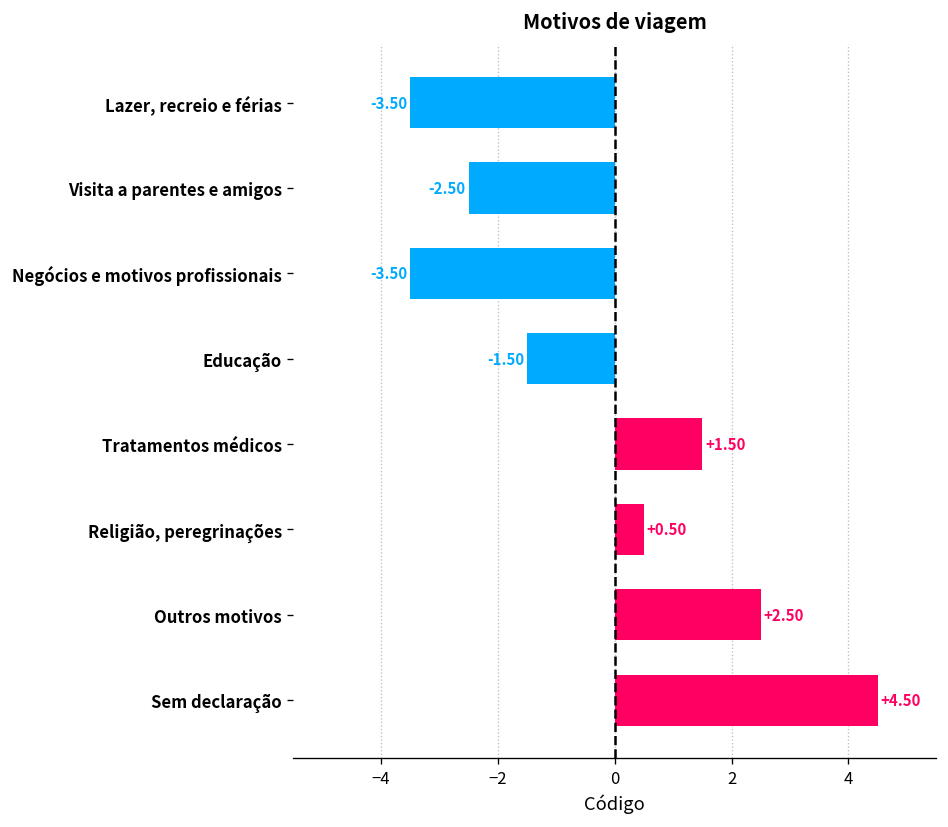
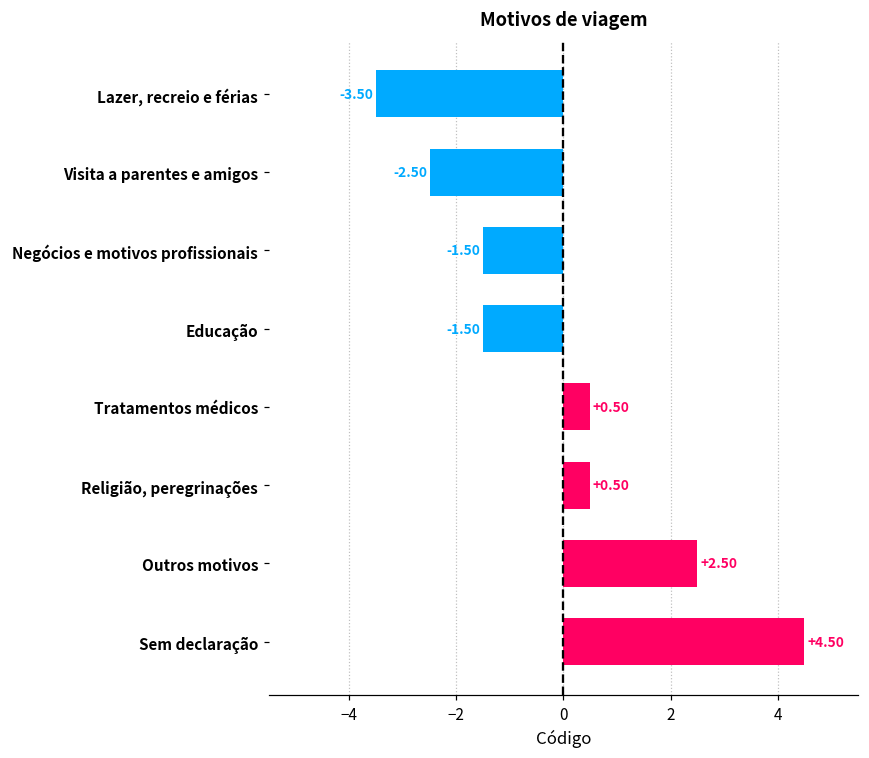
  {
    "Lazer, recreio e férias": "-3.50",
    "Visita a parentes e amigos": "-2.50",
-   "Negócios e motivos profissionais": "-3.50",
+   "Negócios e motivos profissionais": "-1.50",
    "Educação": "-1.50",
-   "Tratamentos médicos": "+1.50",
+   "Tratamentos médicos": "+0.50",
    "Religião, peregrinações": "+0.50",
    "Outros motivos": "+2.50",
    "Sem declaração": "+4.50"
  }
